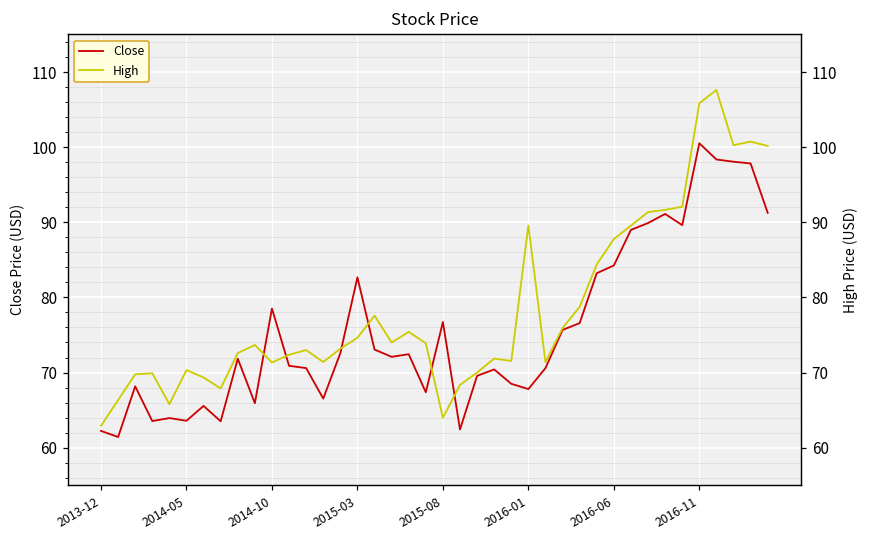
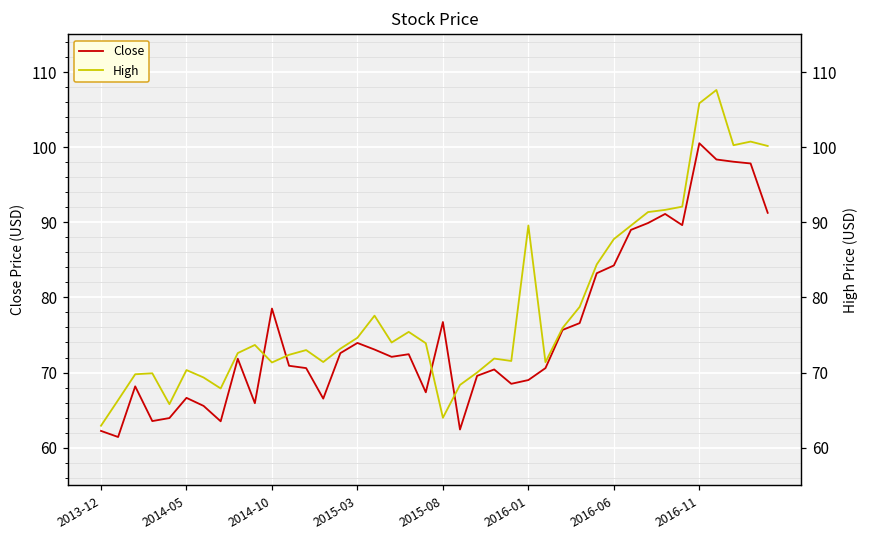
  {
    "Close": {
      "2013-12": 62,
-     "2014-05": 64,
+     "2014-05": 67,
      "2014-10": 79,
-     "2015-03": 83,
+     "2015-03": 74,
      "2015-08": 77,
-     "2016-01": 68,
+     "2016-01": 69,
      "2016-06": 84,
      "2016-11": 101
    },
    "High": {
      "2013-12": 63,
      "2014-05": 70,
      "2014-10": 71,
      "2015-03": 75,
      "2015-08": 64,
      "2016-01": 90,
      "2016-06": 88,
      "2016-11": 106
    }
  }
